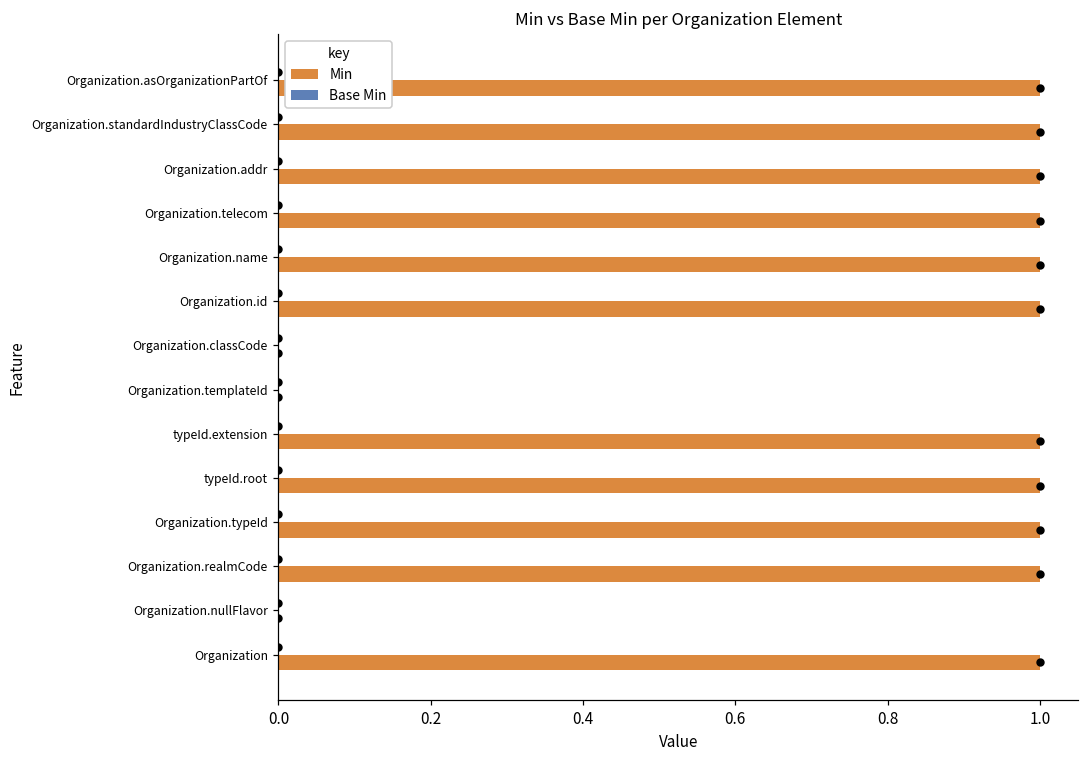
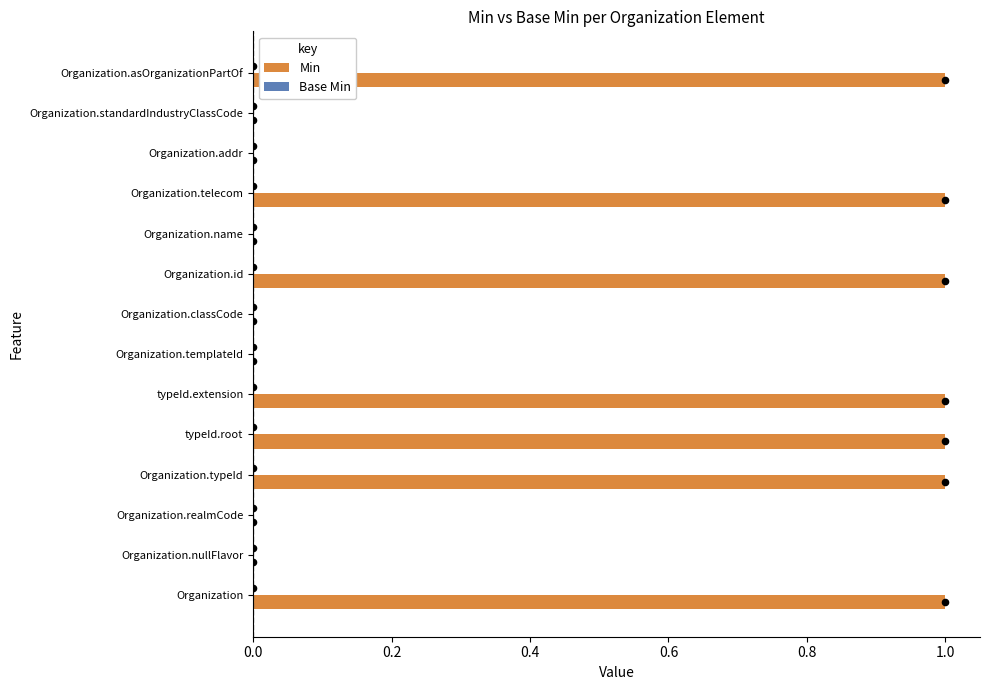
  {
    "Min": {
      "Organization.asOrganizationPartOf": 1,
-     "Organization.standardIndustryClassCode": 1,
-     "Organization.addr": 1,
+     "Organization.standardIndustryClassCode": 0,
+     "Organization.addr": 0,
      "Organization.telecom": 1,
-     "Organization.name": 1,
+     "Organization.name": 0,
      "Organization.id": 1,
      "Organization.classCode": 0,
      "Organization.templateId": 0,
      "typeId.extension": 1,
      "typeId.root": 1,
      "Organization.typeId": 1,
-     "Organization.realmCode": 1,
+     "Organization.realmCode": 0,
      "Organization.nullFlavor": 0,
      "Organization": 1
    },
    "Base Min": {
      "Organization.asOrganizationPartOf": 0,
      "Organization.standardIndustryClassCode": 0,
      "Organization.addr": 0,
      "Organization.telecom": 0,
      "Organization.name": 0,
      "Organization.id": 0,
      "Organization.classCode": 0,
      "Organization.templateId": 0,
      "typeId.extension": 0,
      "typeId.root": 0,
      "Organization.typeId": 0,
      "Organization.realmCode": 0,
      "Organization.nullFlavor": 0,
      "Organization": 0
    }
  }
